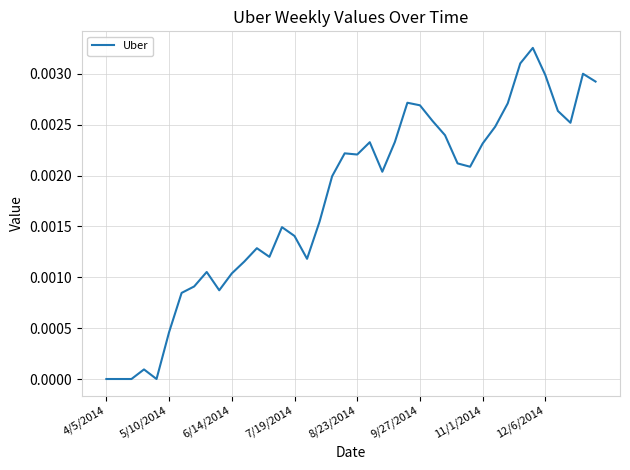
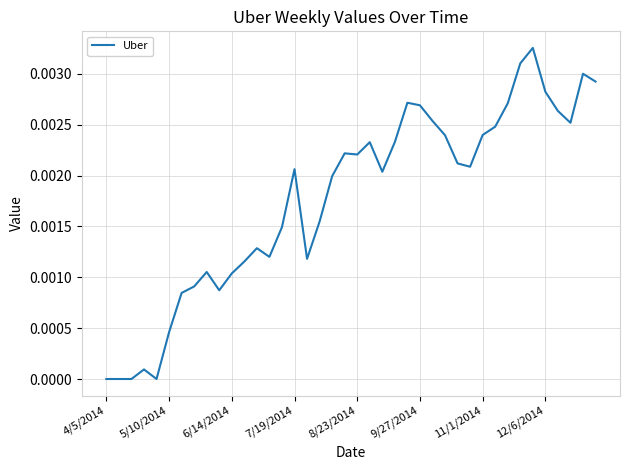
  {
    "4/5/2014": 0.00000,
    "5/10/2014": 0.00046,
    "6/14/2014": 0.00104,
-   "7/19/2014": 0.00141,
+   "7/19/2014": 0.00206,
    "8/23/2014": 0.00221,
    "9/27/2014": 0.00269,
-   "11/1/2014": 0.00231,
-   "12/6/2014": 0.00299
+   "11/1/2014": 0.00240,
+   "12/6/2014": 0.00282
  }
